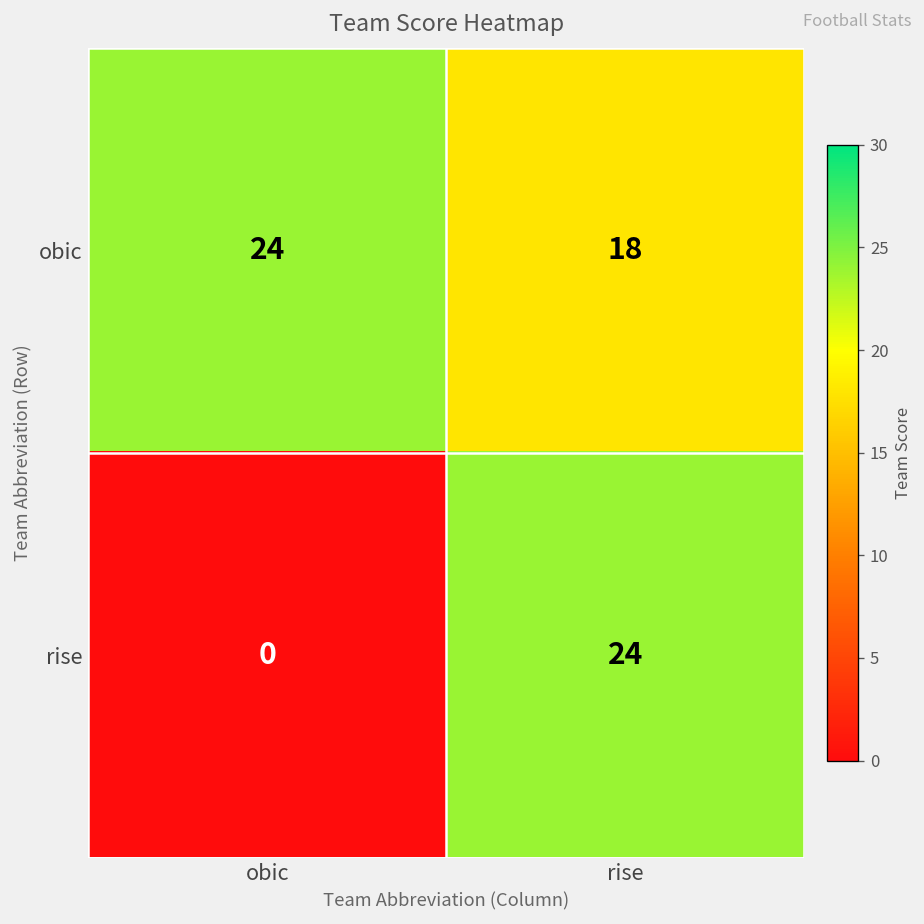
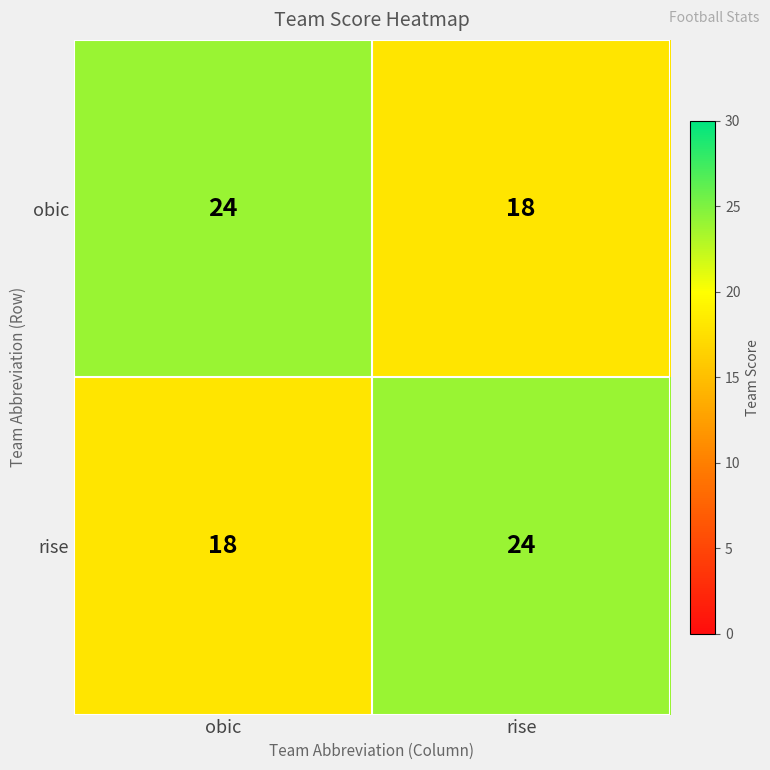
  {
    "obic": {
      "obic": 24,
      "rise": 18
    },
    "rise": {
-     "obic": 0,
+     "obic": 18,
      "rise": 24
    }
  }
